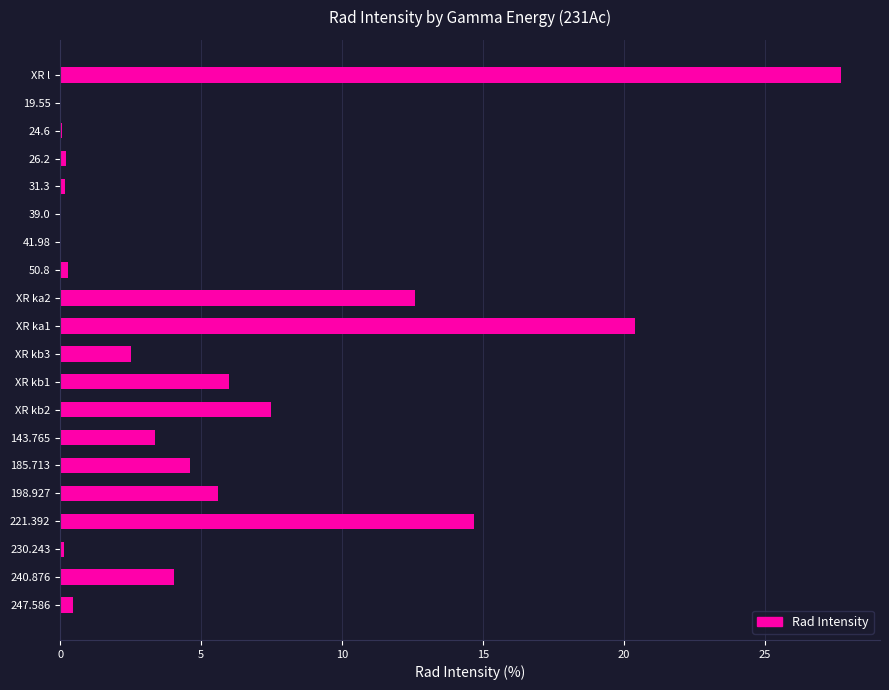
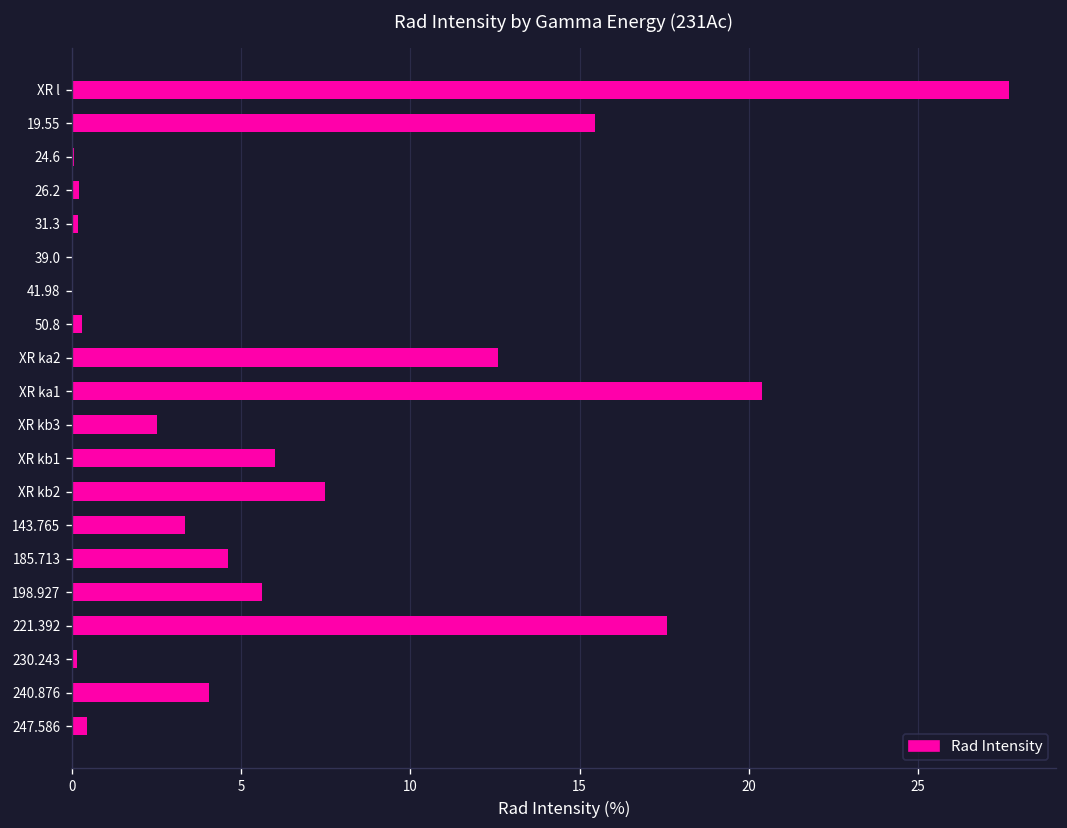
  {
    "XR l": 27.7,
-   "19.55": 0.0,
+   "19.55": 15.5,
    "26.2": 0.2,
    "31.3": 0.2,
    "50.8": 0.3,
    "XR ka2": 12.6,
    "XR ka1": 20.4,
    "XR kb3": 2.5,
    "XR kb1": 6.0,
    "XR kb2": 7.5,
    "143.765": 3.4,
    "185.713": 4.6,
    "198.927": 5.6,
-   "221.392": 14.7,
+   "221.392": 17.6,
    "230.243": 0.1,
    "240.876": 4.1,
    "247.586": 0.4
  }
